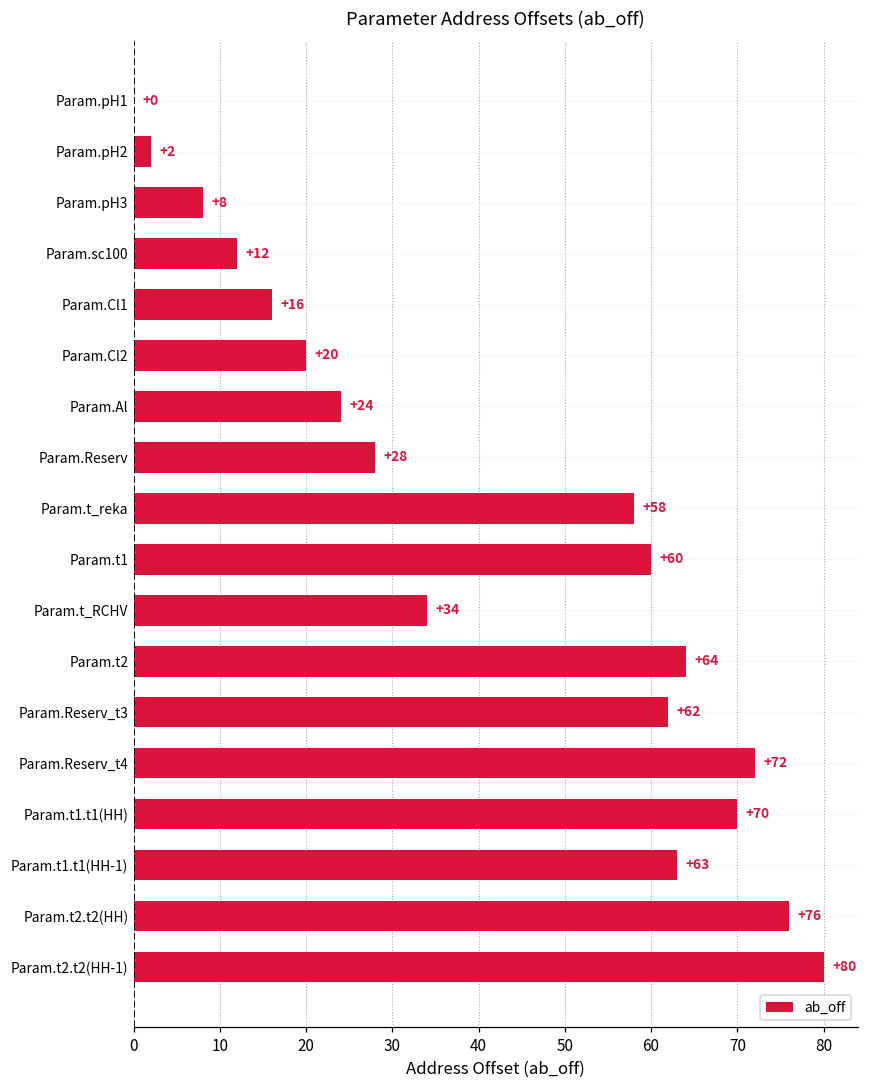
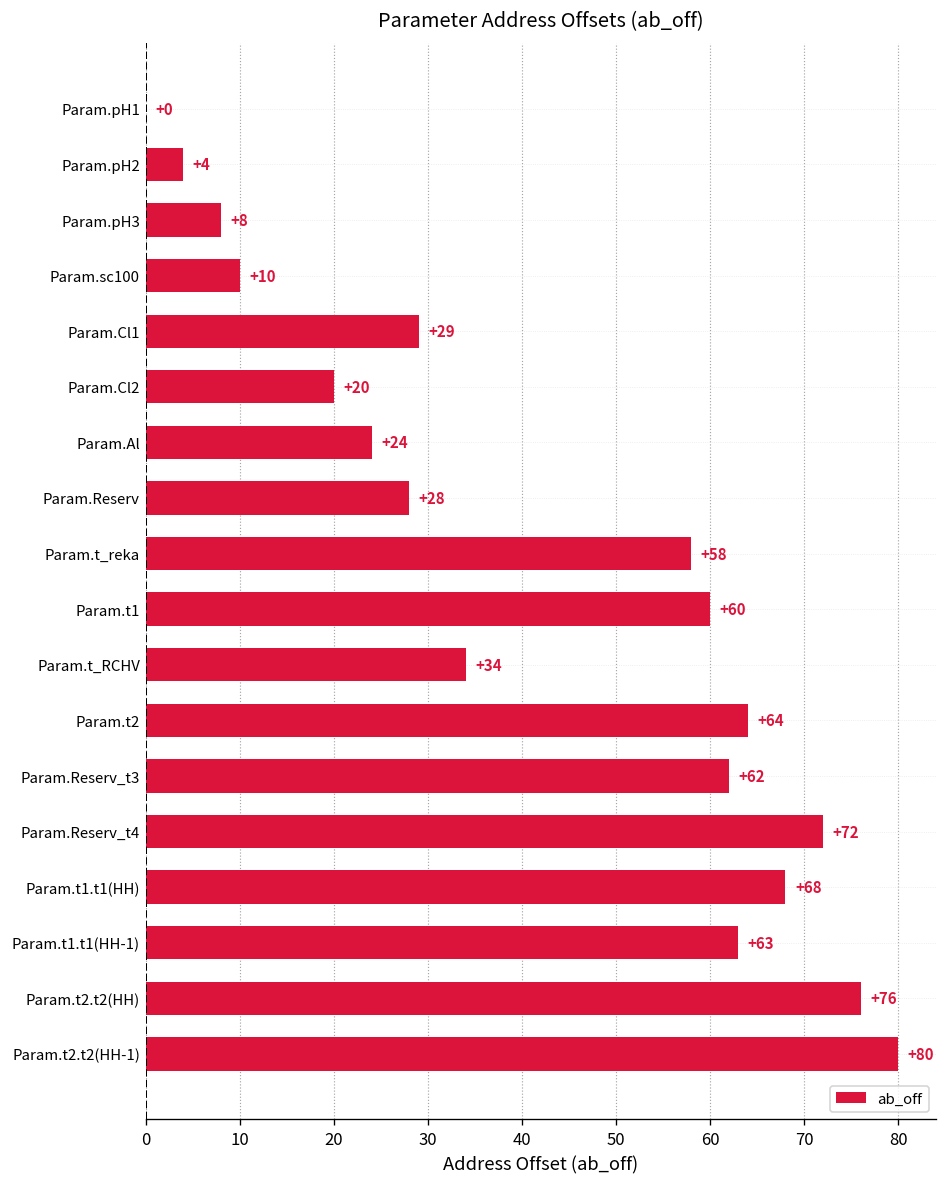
  {
    "Param.pH1": "+0",
-   "Param.pH2": "+2",
+   "Param.pH2": "+4",
    "Param.pH3": "+8",
-   "Param.sc100": "+12",
-   "Param.Cl1": "+16",
+   "Param.sc100": "+10",
+   "Param.Cl1": "+29",
    "Param.Cl2": "+20",
    "Param.Al": "+24",
    "Param.Reserv": "+28",
    "Param.t_reka": "+58",
    "Param.t1": "+60",
    "Param.t_RCHV": "+34",
    "Param.t2": "+64",
    "Param.Reserv_t3": "+62",
    "Param.Reserv_t4": "+72",
-   "Param.t1.t1(HH)": "+70",
+   "Param.t1.t1(HH)": "+68",
    "Param.t1.t1(HH-1)": "+63",
    "Param.t2.t2(HH)": "+76",
    "Param.t2.t2(HH-1)": "+80"
  }
